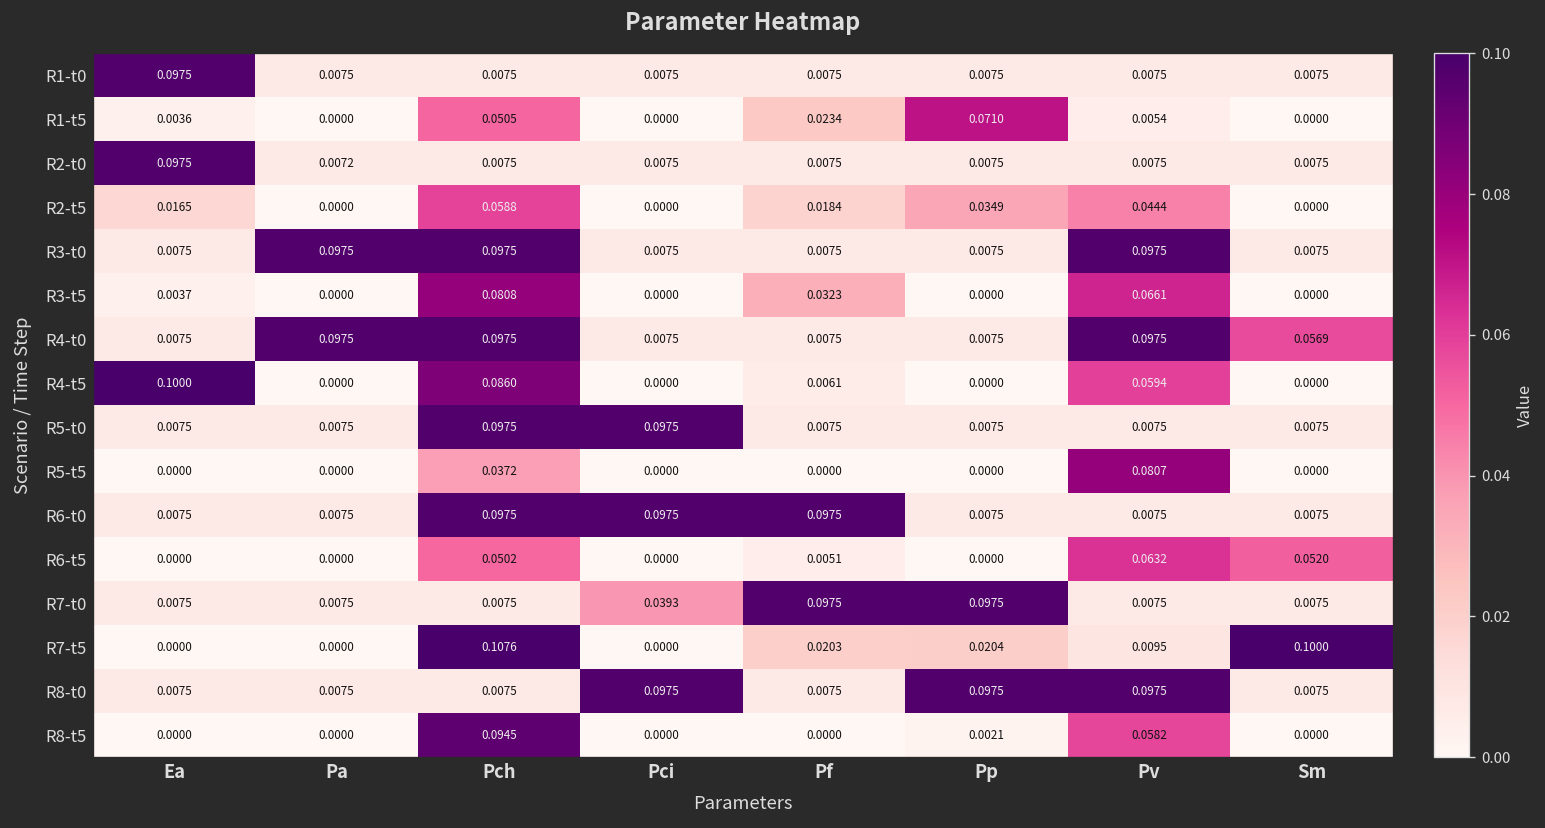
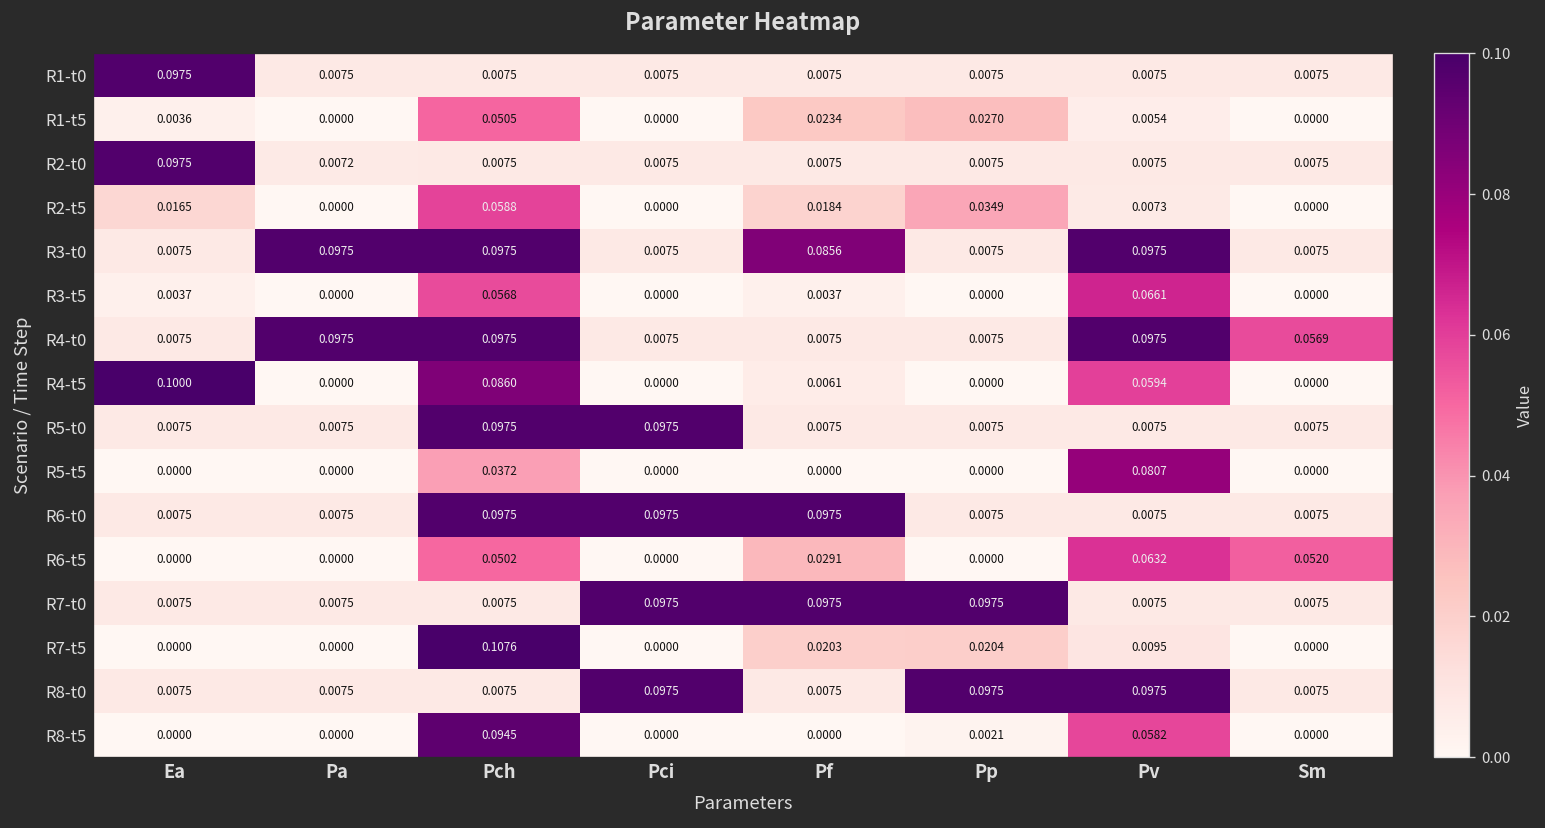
  {
    "R1-t0": {
      "Ea": 0.0975,
      "Pa": 0.0075,
      "Pch": 0.0075,
      "Pci": 0.0075,
      "Pf": 0.0075,
      "Pp": 0.0075,
      "Pv": 0.0075,
      "Sm": 0.0075
    },
    "R1-t5": {
      "Ea": 0.0036,
      "Pa": 0.0000,
      "Pch": 0.0505,
      "Pci": 0.0000,
      "Pf": 0.0234,
-     "Pp": 0.0710,
+     "Pp": 0.0270,
      "Pv": 0.0054,
      "Sm": 0.0000
    },
    "R2-t0": {
      "Ea": 0.0975,
      "Pa": 0.0072,
      "Pch": 0.0075,
      "Pci": 0.0075,
      "Pf": 0.0075,
      "Pp": 0.0075,
      "Pv": 0.0075,
      "Sm": 0.0075
    },
    "R2-t5": {
      "Ea": 0.0165,
      "Pa": 0.0000,
      "Pch": 0.0588,
      "Pci": 0.0000,
      "Pf": 0.0184,
      "Pp": 0.0349,
-     "Pv": 0.0444,
+     "Pv": 0.0073,
      "Sm": 0.0000
    },
    "R3-t0": {
      "Ea": 0.0075,
      "Pa": 0.0975,
      "Pch": 0.0975,
      "Pci": 0.0075,
-     "Pf": 0.0075,
+     "Pf": 0.0856,
      "Pp": 0.0075,
      "Pv": 0.0975,
      "Sm": 0.0075
    },
    "R3-t5": {
      "Ea": 0.0037,
      "Pa": 0.0000,
-     "Pch": 0.0808,
+     "Pch": 0.0568,
      "Pci": 0.0000,
-     "Pf": 0.0323,
+     "Pf": 0.0037,
      "Pp": 0.0000,
      "Pv": 0.0661,
      "Sm": 0.0000
    },
    "R4-t0": {
      "Ea": 0.0075,
      "Pa": 0.0975,
      "Pch": 0.0975,
      "Pci": 0.0075,
      "Pf": 0.0075,
      "Pp": 0.0075,
      "Pv": 0.0975,
      "Sm": 0.0569
    },
    "R4-t5": {
      "Ea": 0.1000,
      "Pa": 0.0000,
      "Pch": 0.0860,
      "Pci": 0.0000,
      "Pf": 0.0061,
      "Pp": 0.0000,
      "Pv": 0.0594,
      "Sm": 0.0000
    },
    "R5-t0": {
      "Ea": 0.0075,
      "Pa": 0.0075,
      "Pch": 0.0975,
      "Pci": 0.0975,
      "Pf": 0.0075,
      "Pp": 0.0075,
      "Pv": 0.0075,
      "Sm": 0.0075
    },
    "R5-t5": {
      "Ea": 0.0000,
      "Pa": 0.0000,
      "Pch": 0.0372,
      "Pci": 0.0000,
      "Pf": 0.0000,
      "Pp": 0.0000,
      "Pv": 0.0807,
      "Sm": 0.0000
    },
    "R6-t0": {
      "Ea": 0.0075,
      "Pa": 0.0075,
      "Pch": 0.0975,
      "Pci": 0.0975,
      "Pf": 0.0975,
      "Pp": 0.0075,
      "Pv": 0.0075,
      "Sm": 0.0075
    },
    "R6-t5": {
      "Ea": 0.0000,
      "Pa": 0.0000,
      "Pch": 0.0502,
      "Pci": 0.0000,
-     "Pf": 0.0051,
+     "Pf": 0.0291,
      "Pp": 0.0000,
      "Pv": 0.0632,
      "Sm": 0.0520
    },
    "R7-t0": {
      "Ea": 0.0075,
      "Pa": 0.0075,
      "Pch": 0.0075,
-     "Pci": 0.0393,
+     "Pci": 0.0975,
      "Pf": 0.0975,
      "Pp": 0.0975,
      "Pv": 0.0075,
      "Sm": 0.0075
    },
    "R7-t5": {
      "Ea": 0.0000,
      "Pa": 0.0000,
      "Pch": 0.1076,
      "Pci": 0.0000,
      "Pf": 0.0203,
      "Pp": 0.0204,
      "Pv": 0.0095,
-     "Sm": 0.1000
+     "Sm": 0.0000
    },
    "R8-t0": {
      "Ea": 0.0075,
      "Pa": 0.0075,
      "Pch": 0.0075,
      "Pci": 0.0975,
      "Pf": 0.0075,
      "Pp": 0.0975,
      "Pv": 0.0975,
      "Sm": 0.0075
    },
    "R8-t5": {
      "Ea": 0.0000,
      "Pa": 0.0000,
      "Pch": 0.0945,
      "Pci": 0.0000,
      "Pf": 0.0000,
      "Pp": 0.0021,
      "Pv": 0.0582,
      "Sm": 0.0000
    }
  }
